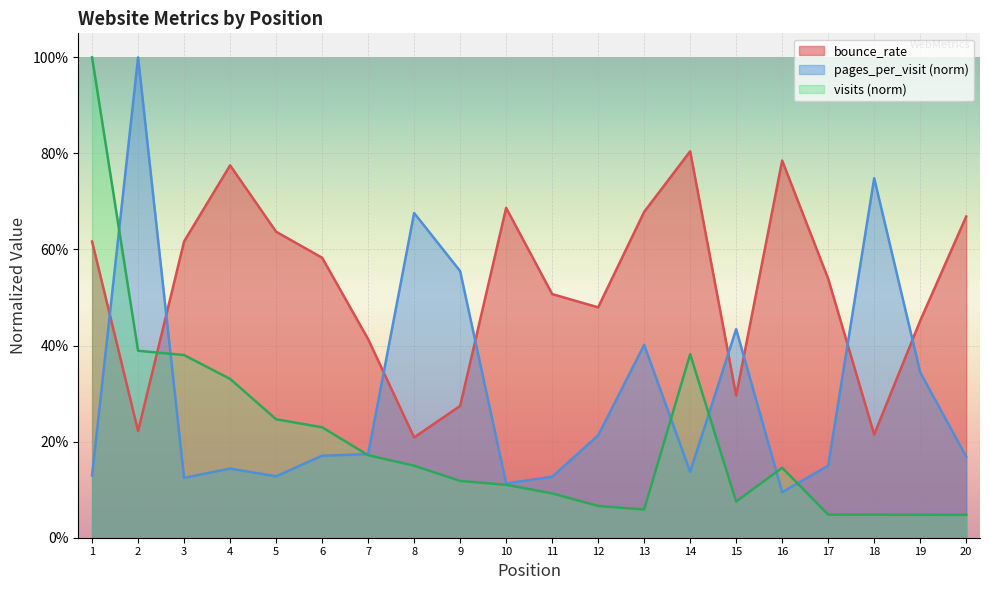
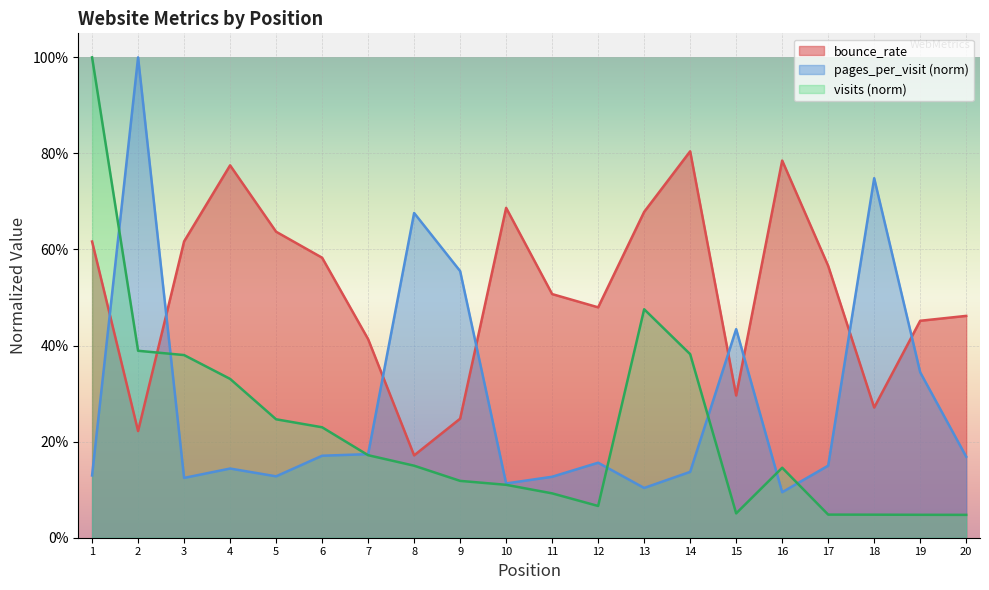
  {
    "bounce_rate": {
      "1": "62%",
      "2": "22%",
      "3": "62%",
      "4": "78%",
      "5": "64%",
      "6": "58%",
      "7": "41%",
-     "8": "21%",
-     "9": "27%",
+     "8": "17%",
+     "9": "25%",
      "10": "69%",
      "11": "51%",
      "12": "48%",
      "13": "68%",
      "14": "80%",
      "15": "30%",
      "16": "79%",
-     "17": "54%",
-     "18": "22%",
+     "17": "57%",
+     "18": "27%",
      "19": "45%",
-     "20": "67%"
+     "20": "46%"
    },
    "pages_per_visit (norm)": {
      "1": "13%",
      "2": "100%",
      "3": "12%",
      "4": "14%",
      "5": "13%",
      "6": "17%",
      "8": "68%",
      "9": "56%",
      "11": "13%",
-     "12": "21%",
-     "13": "40%",
+     "12": "16%",
+     "13": "10%",
      "14": "14%",
      "15": "43%",
      "16": "9%",
      "17": "15%",
      "18": "75%",
      "19": "34%",
      "20": "17%"
    },
    "visits (norm)": {
      "1": "100%",
      "2": "39%",
      "3": "38%",
      "4": "33%",
      "5": "25%",
      "6": "23%",
      "8": "15%",
      "9": "12%",
      "11": "9%",
      "12": "7%",
-     "13": "6%",
+     "13": "48%",
      "14": "38%",
-     "15": "8%",
+     "15": "5%",
      "16": "15%",
      "17": "5%",
      "18": "5%",
      "19": "5%",
      "20": "5%"
    }
  }
